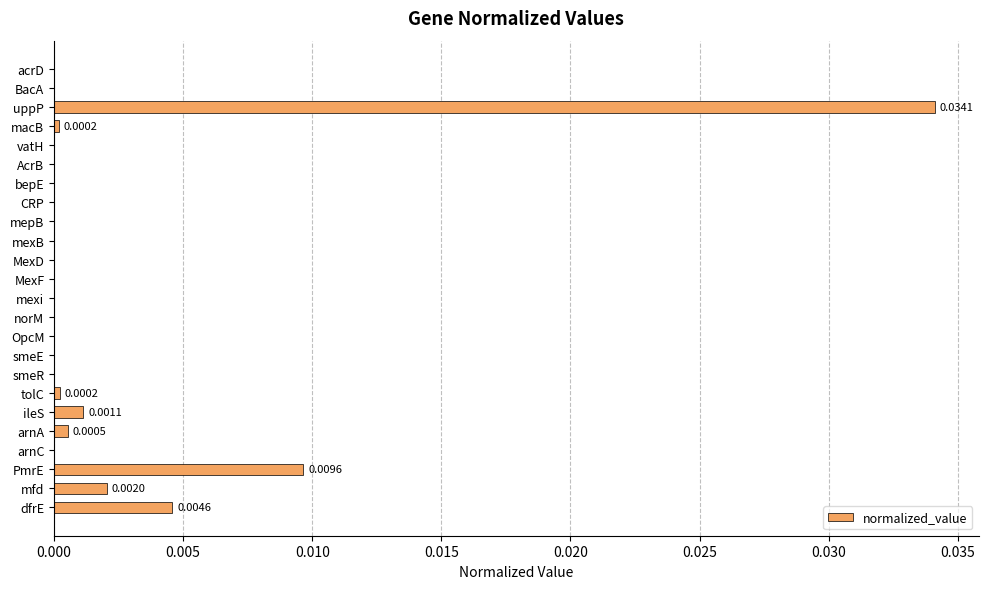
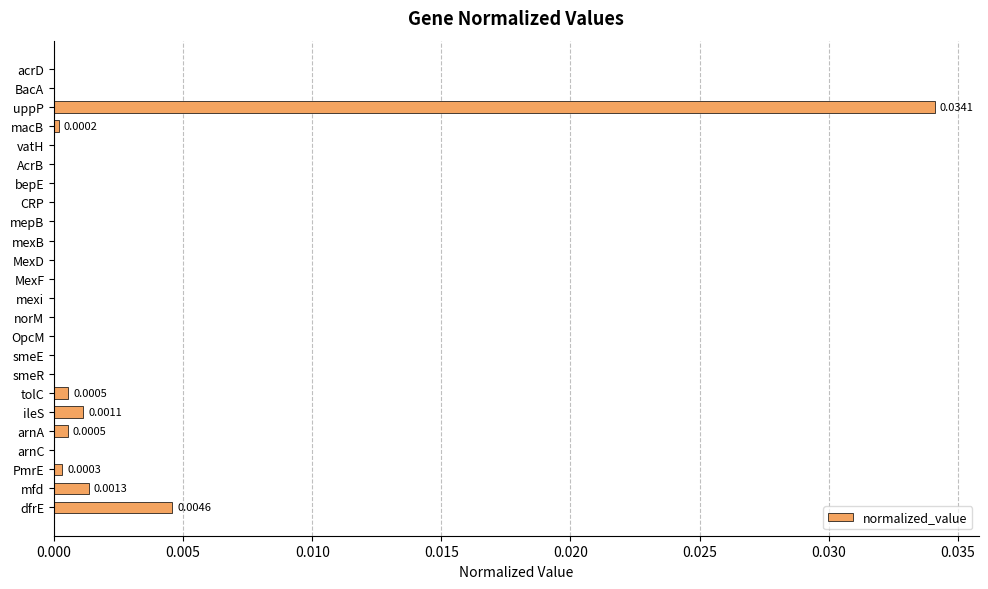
  {
    "uppP": 0.0341,
    "macB": 0.0002,
-   "tolC": 0.0002,
+   "tolC": 0.0005,
    "ileS": 0.0011,
    "arnA": 0.0005,
-   "PmrE": 0.0096,
-   "mfd": 0.0020,
+   "PmrE": 0.0003,
+   "mfd": 0.0013,
    "dfrE": 0.0046
  }
